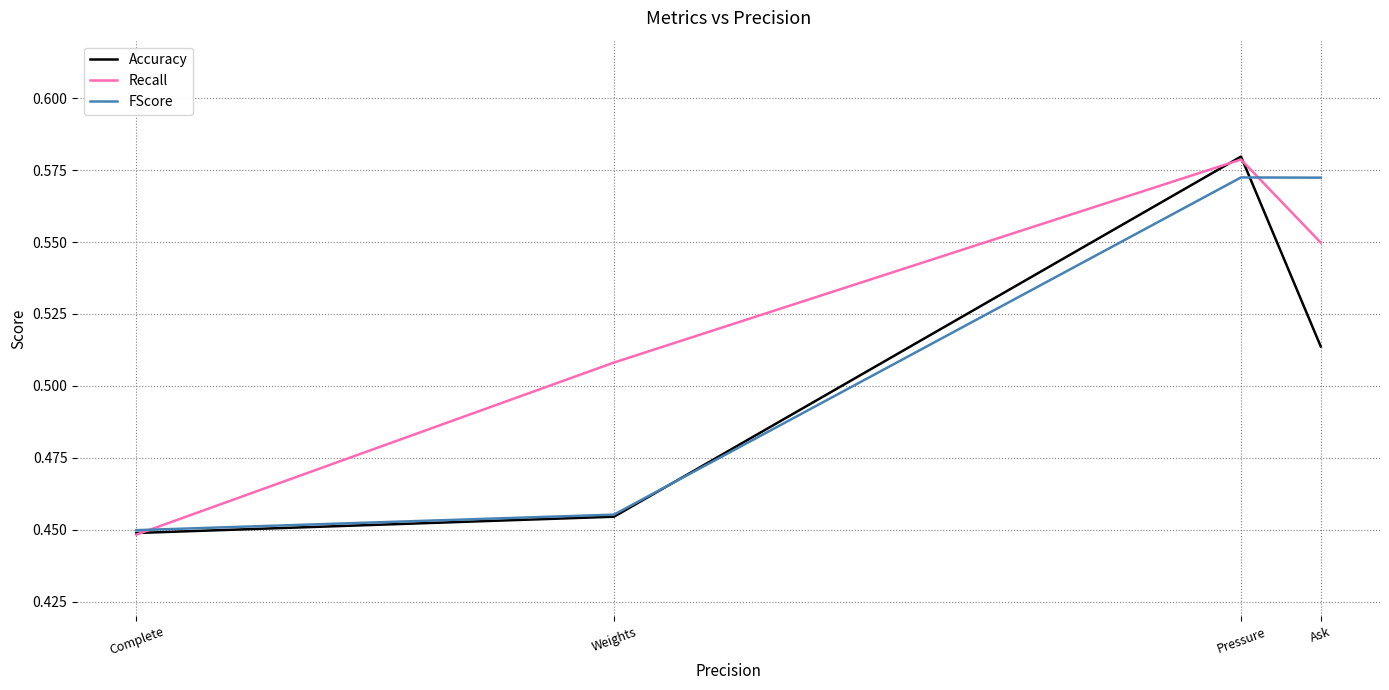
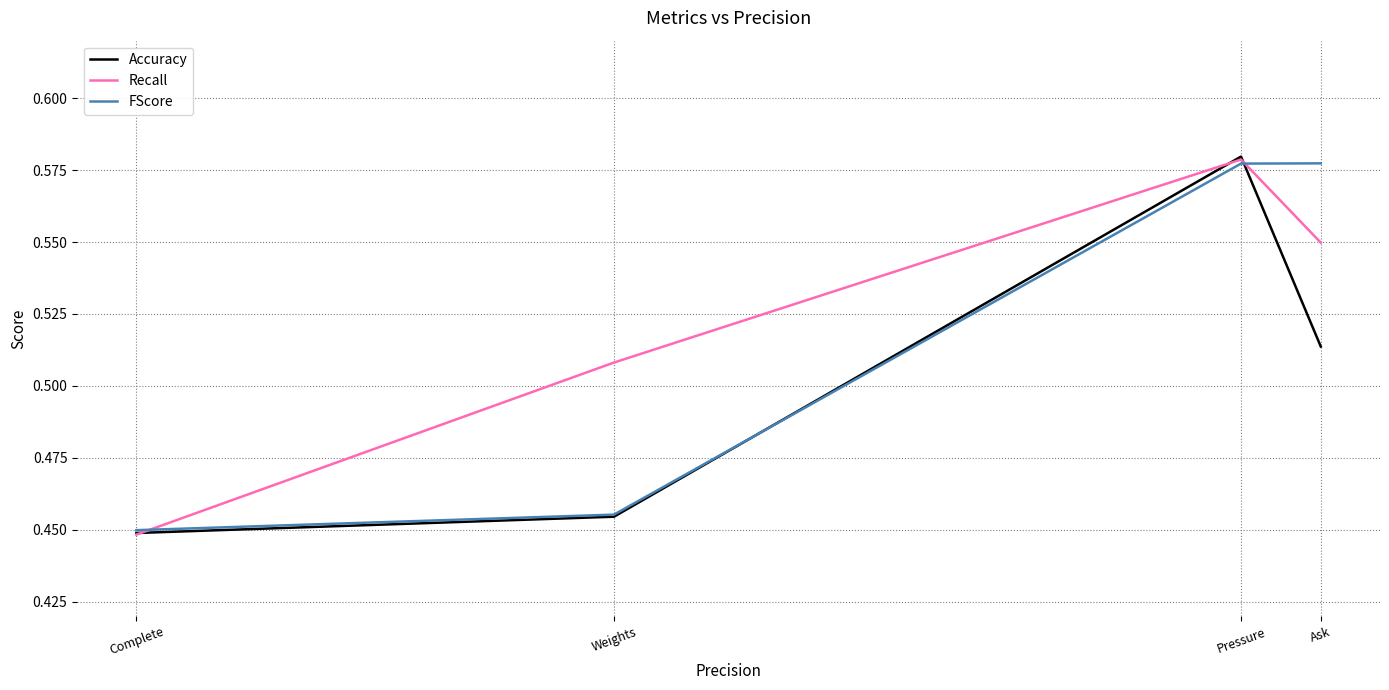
  {
    "Accuracy": {
      "Pressure": 0.580,
      "Ask": 0.514
    },
    "Recall": {
      "Weights": 0.508,
      "Pressure": 0.579,
      "Ask": 0.550
    },
    "FScore": {
      "Complete": 0.450,
-     "Pressure": 0.572,
-     "Ask": 0.572
+     "Pressure": 0.577,
+     "Ask": 0.577
    }
  }
